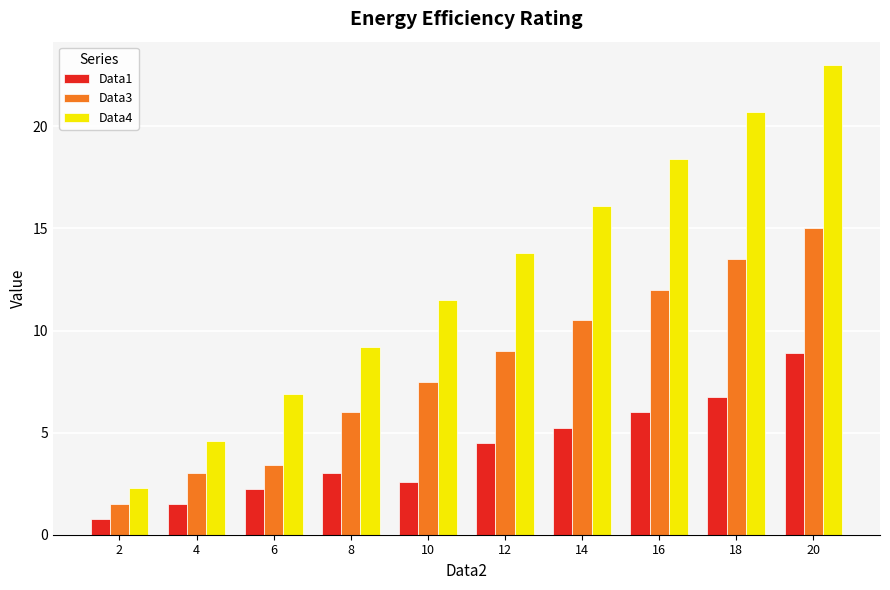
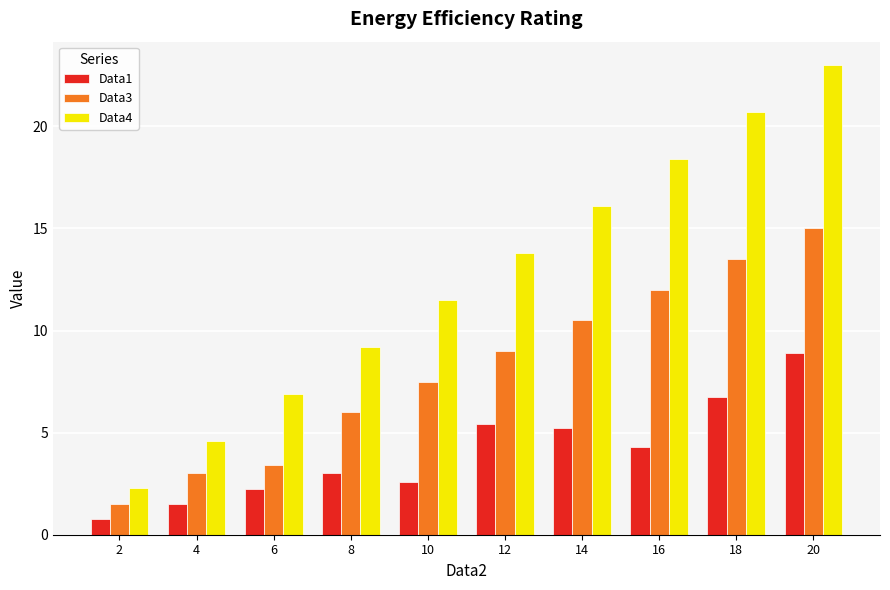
  {
    "Data1": {
      "2": 0.8,
      "4": 1.5,
      "6": 2.3,
      "8": 3.0,
      "10": 2.6,
-     "12": 4.5,
+     "12": 5.4,
      "14": 5.3,
-     "16": 6.0,
+     "16": 4.3,
      "18": 6.8,
      "20": 8.9
    },
    "Data3": {
      "2": 1.5,
      "4": 3.0,
      "6": 3.4,
      "8": 6.0,
      "10": 7.5,
      "12": 9.0,
      "14": 10.5,
      "16": 12.0,
      "18": 13.5,
      "20": 15.0
    },
    "Data4": {
      "2": 2.3,
      "4": 4.6,
      "6": 6.9,
      "8": 9.2,
      "10": 11.5,
      "12": 13.8,
      "14": 16.1,
      "16": 18.4,
      "18": 20.7,
      "20": 23.0
    }
  }
